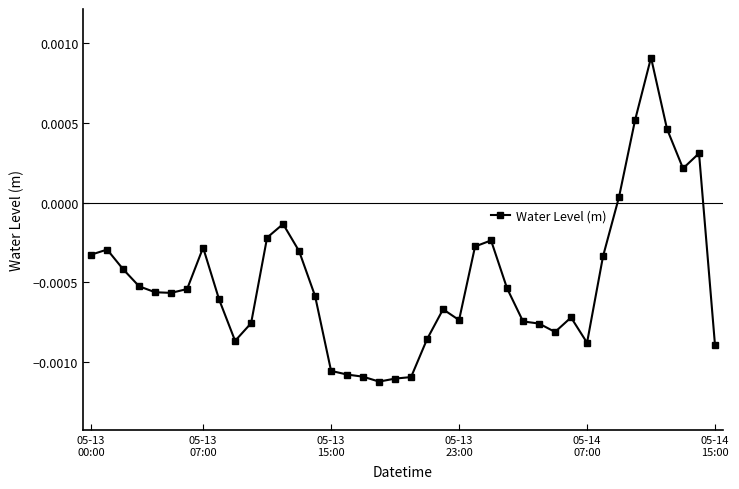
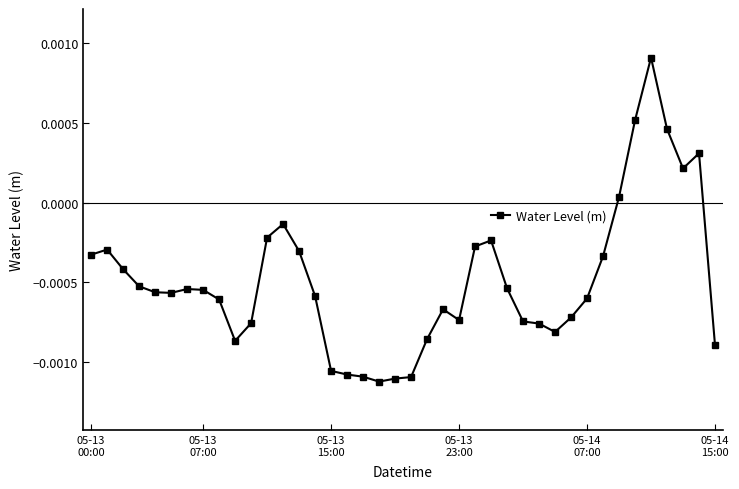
  {
    "05-13 00:00": -0.00033,
-   "05-13 07:00": -0.00028,
+   "05-13 07:00": -0.00055,
    "05-13 15:00": -0.00106,
    "05-13 23:00": -0.00074,
-   "05-14 07:00": -0.00088,
+   "05-14 07:00": -0.00060,
    "05-14 15:00": -0.00089
  }
